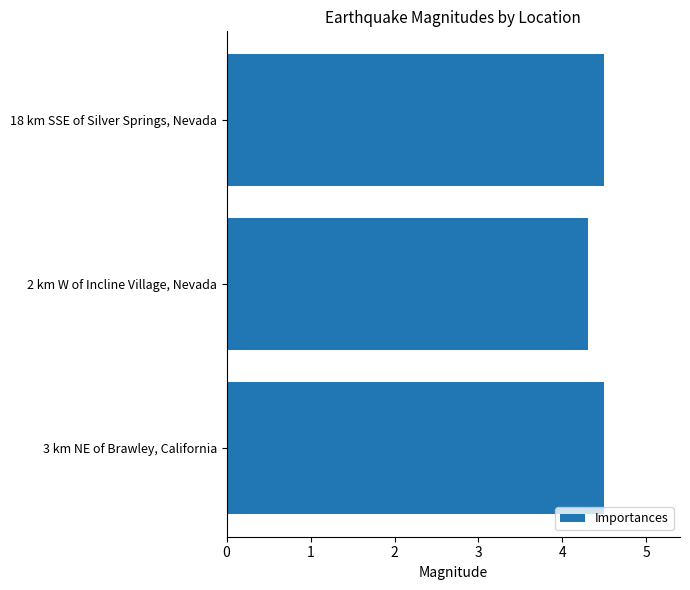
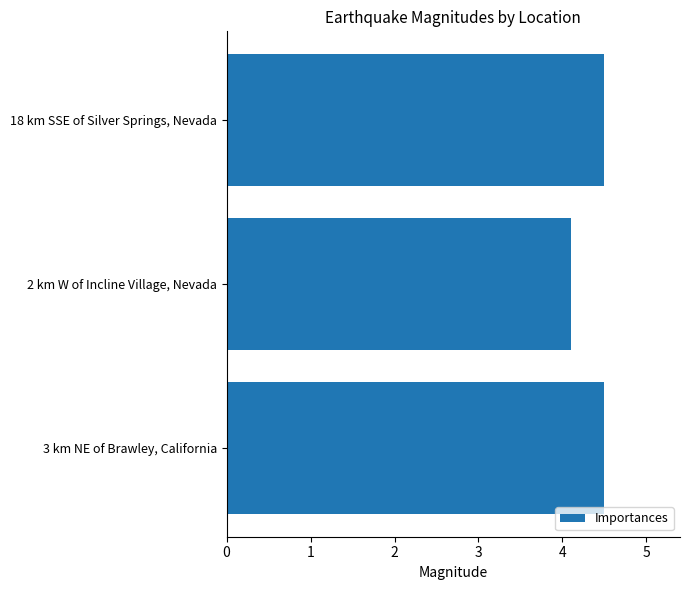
  {
    "18 km SSE of Silver Springs, Nevada": 4.5,
-   "2 km W of Incline Village, Nevada": 4.3,
+   "2 km W of Incline Village, Nevada": 4.1,
    "3 km NE of Brawley, California": 4.5
  }
